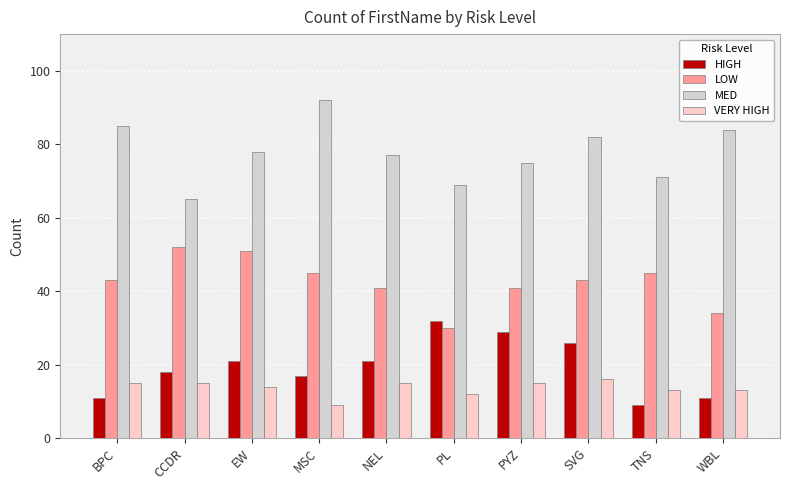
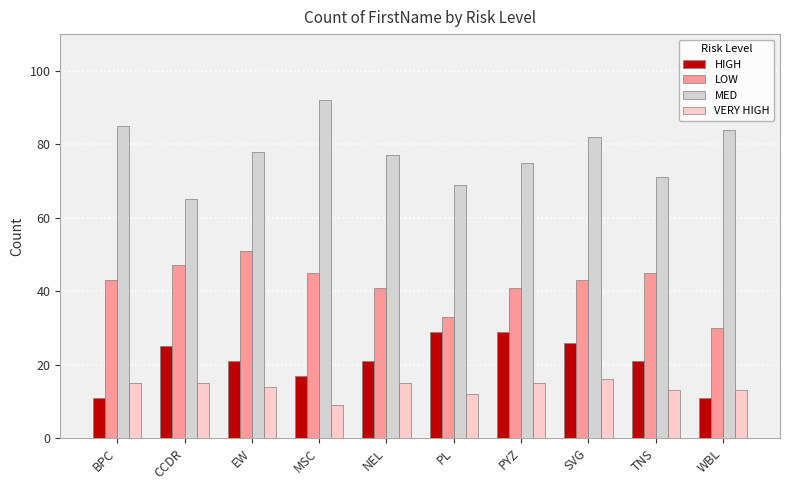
  {
    "HIGH": {
      "BPC": 11,
-     "CCDR": 18,
+     "CCDR": 25,
      "EW": 21,
      "MSC": 17,
      "NEL": 21,
-     "PL": 32,
+     "PL": 29,
      "PYZ": 29,
      "SVG": 26,
-     "TNS": 9,
+     "TNS": 21,
      "WBL": 11
    },
    "LOW": {
      "BPC": 43,
-     "CCDR": 52,
+     "CCDR": 47,
      "EW": 51,
      "MSC": 45,
      "NEL": 41,
-     "PL": 30,
+     "PL": 33,
      "PYZ": 41,
      "SVG": 43,
      "TNS": 45,
-     "WBL": 34
+     "WBL": 30
    }
  }
